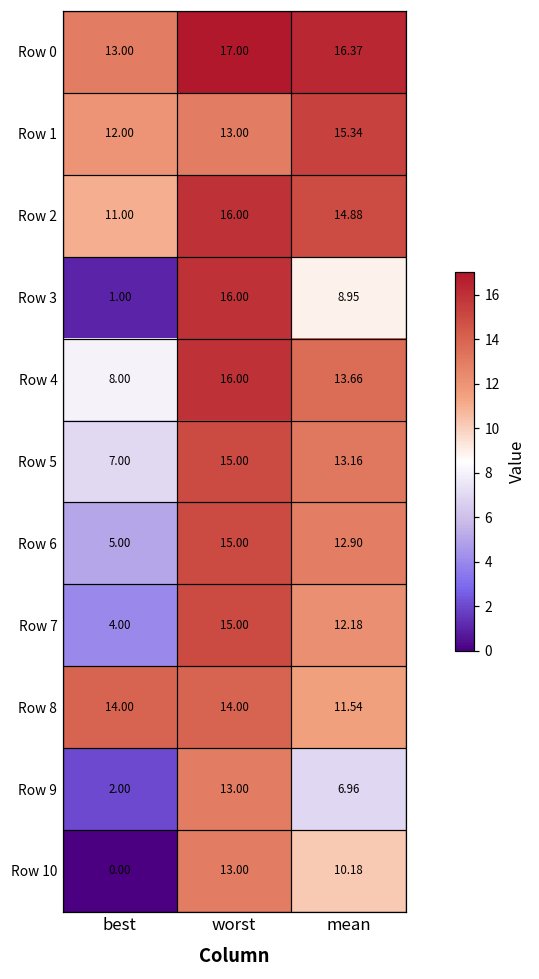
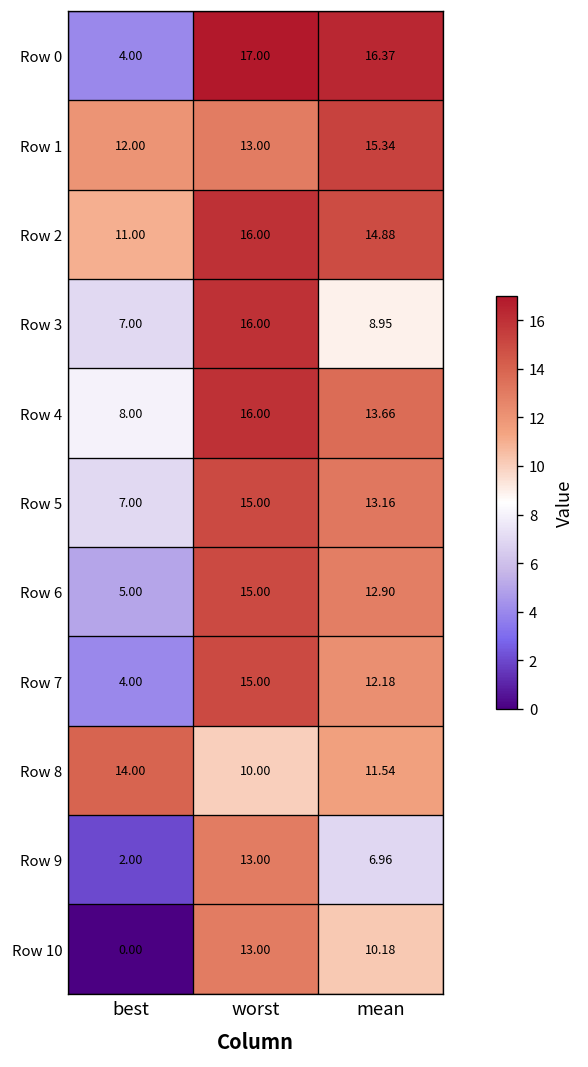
  {
    "Row 0": {
-     "best": 13.00,
+     "best": 4.00,
      "worst": 17.00,
      "mean": 16.37
    },
    "Row 1": {
      "best": 12.00,
      "worst": 13.00,
      "mean": 15.34
    },
    "Row 2": {
      "best": 11.00,
      "worst": 16.00,
      "mean": 14.88
    },
    "Row 3": {
-     "best": 1.00,
+     "best": 7.00,
      "worst": 16.00,
      "mean": 8.95
    },
    "Row 4": {
      "best": 8.00,
      "worst": 16.00,
      "mean": 13.66
    },
    "Row 5": {
      "best": 7.00,
      "worst": 15.00,
      "mean": 13.16
    },
    "Row 6": {
      "best": 5.00,
      "worst": 15.00,
      "mean": 12.90
    },
    "Row 7": {
      "best": 4.00,
      "worst": 15.00,
      "mean": 12.18
    },
    "Row 8": {
      "best": 14.00,
-     "worst": 14.00,
+     "worst": 10.00,
      "mean": 11.54
    },
    "Row 9": {
      "best": 2.00,
      "worst": 13.00,
      "mean": 6.96
    },
    "Row 10": {
      "best": 0.00,
      "worst": 13.00,
      "mean": 10.18
    }
  }
